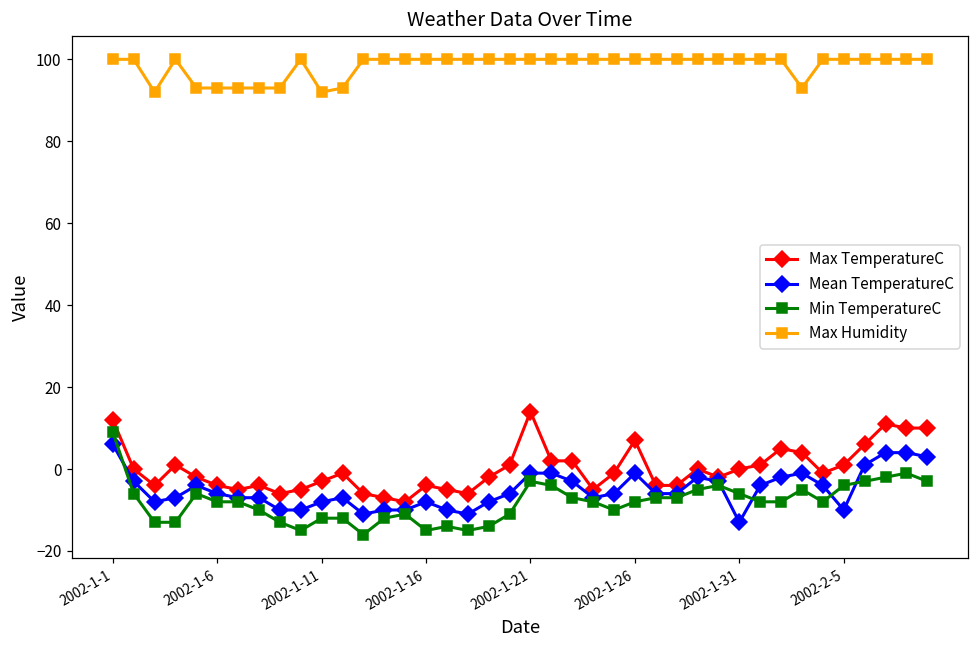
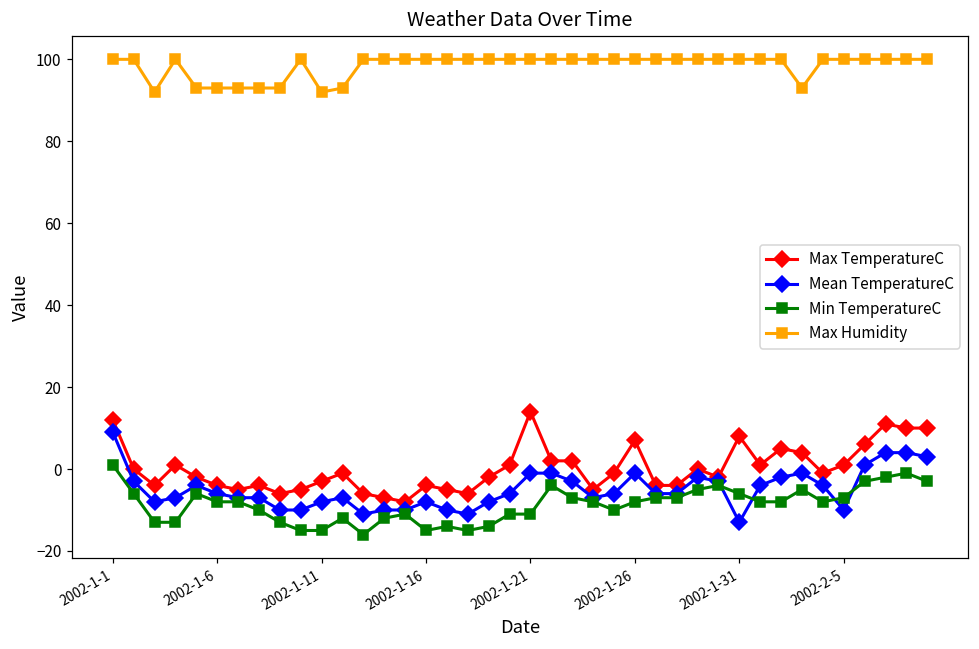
  {
    "Max TemperatureC": {
      "2002-1-1": 12,
      "2002-1-6": -4,
      "2002-1-11": -3,
      "2002-1-16": -4,
      "2002-1-21": 14,
      "2002-1-26": 7,
-     "2002-1-31": 0,
+     "2002-1-31": 8,
      "2002-2-5": 1
    },
    "Mean TemperatureC": {
-     "2002-1-1": 6,
+     "2002-1-1": 9,
      "2002-1-6": -6,
      "2002-1-11": -8,
      "2002-1-16": -8,
      "2002-1-21": -1,
      "2002-1-26": -1,
      "2002-1-31": -13,
      "2002-2-5": -10
    },
    "Min TemperatureC": {
-     "2002-1-1": 9,
+     "2002-1-1": 1,
      "2002-1-6": -8,
-     "2002-1-11": -12,
+     "2002-1-11": -15,
      "2002-1-16": -15,
-     "2002-1-21": -3,
+     "2002-1-21": -11,
      "2002-1-26": -8,
      "2002-1-31": -6,
-     "2002-2-5": -4
+     "2002-2-5": -7
    },
    "Max Humidity": {
      "2002-1-1": 100,
      "2002-1-6": 93,
      "2002-1-11": 92,
      "2002-1-16": 100,
      "2002-1-21": 100,
      "2002-1-26": 100,
      "2002-1-31": 100,
      "2002-2-5": 100
    }
  }
